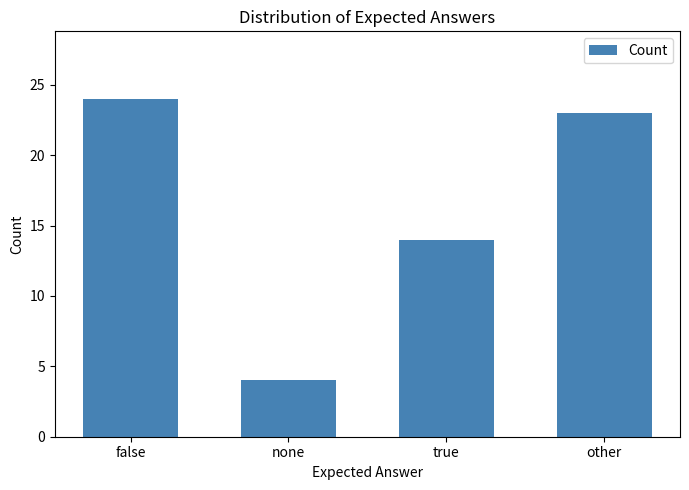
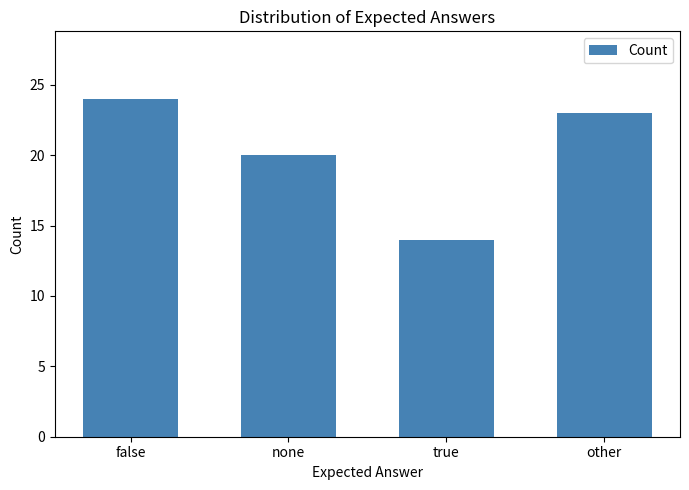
  {
    "false": 24,
-   "none": 4,
+   "none": 20,
    "true": 14,
    "other": 23
  }
